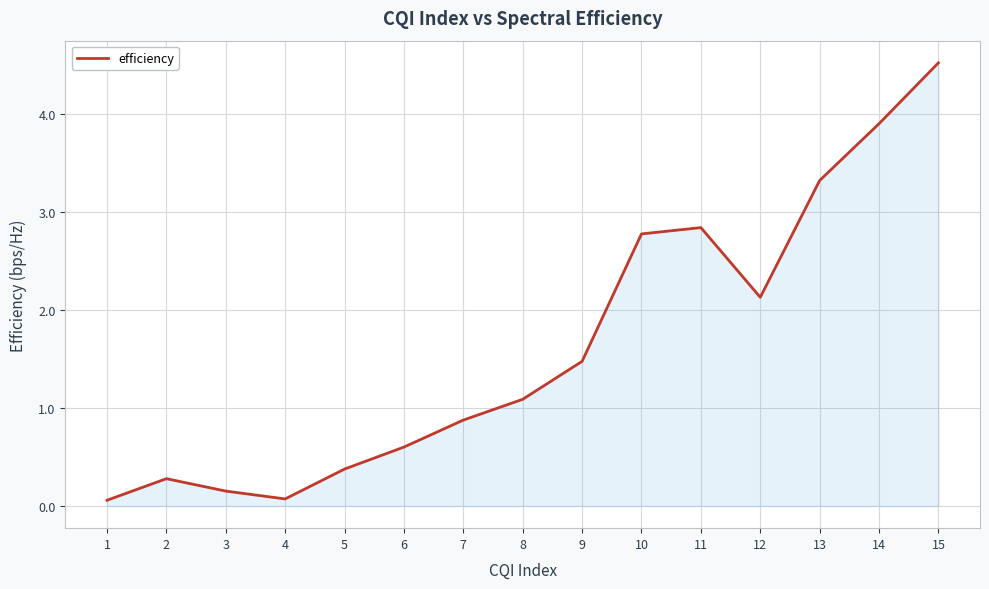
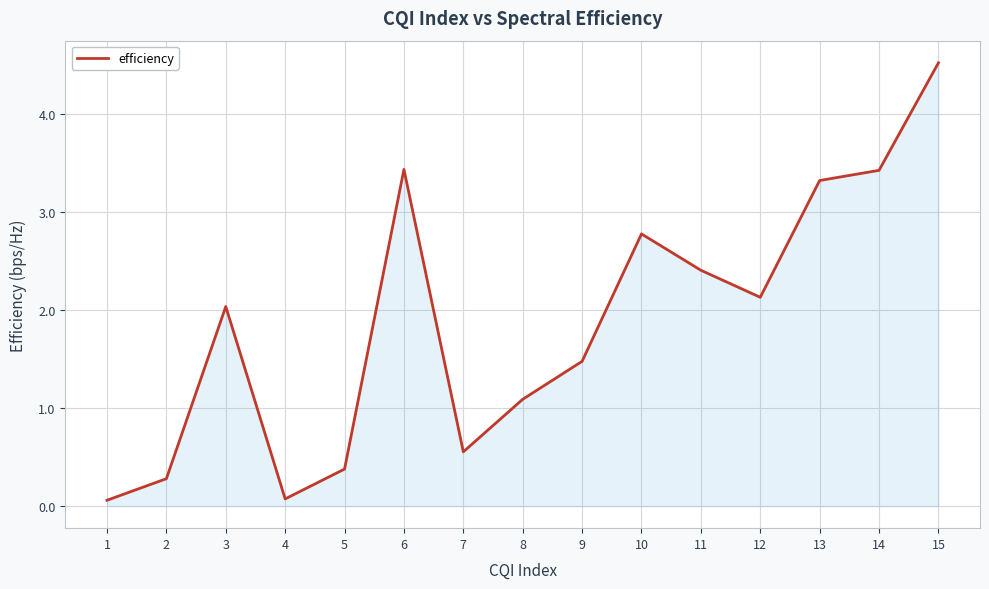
  {
    "1": 0.1,
    "2": 0.3,
-   "3": 0.2,
+   "3": 2.0,
    "4": 0.1,
    "5": 0.4,
-   "6": 0.6,
-   "7": 0.9,
+   "6": 3.4,
+   "7": 0.6,
    "8": 1.1,
    "9": 1.5,
    "10": 2.8,
-   "11": 2.8,
+   "11": 2.4,
    "12": 2.1,
    "13": 3.3,
-   "14": 3.9,
+   "14": 3.4,
    "15": 4.5
  }
